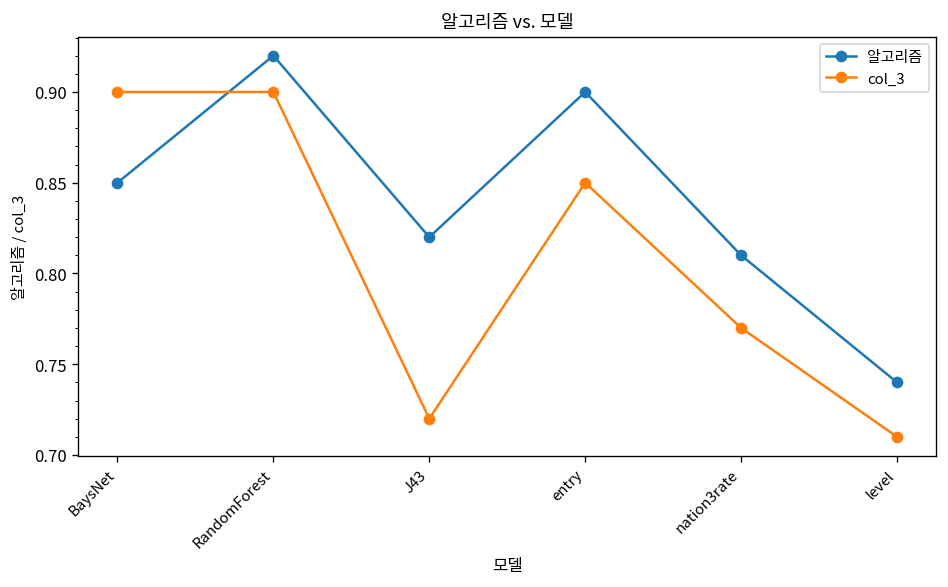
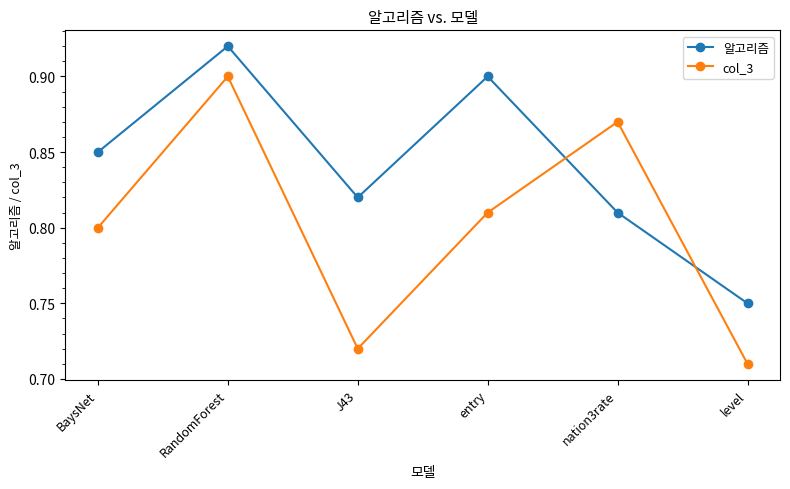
  {
    "알고리즘": {
      "BaysNet": 0.85,
      "RandomForest": 0.92,
      "J43": 0.82,
      "entry": 0.90,
      "nation3rate": 0.81,
-     "level": 0.74
+     "level": 0.75
    },
    "col_3": {
-     "BaysNet": 0.9,
+     "BaysNet": 0.8,
      "RandomForest": 0.90,
      "J43": 0.72,
-     "entry": 0.85,
-     "nation3rate": 0.77,
+     "entry": 0.81,
+     "nation3rate": 0.87,
      "level": 0.71
    }
  }
